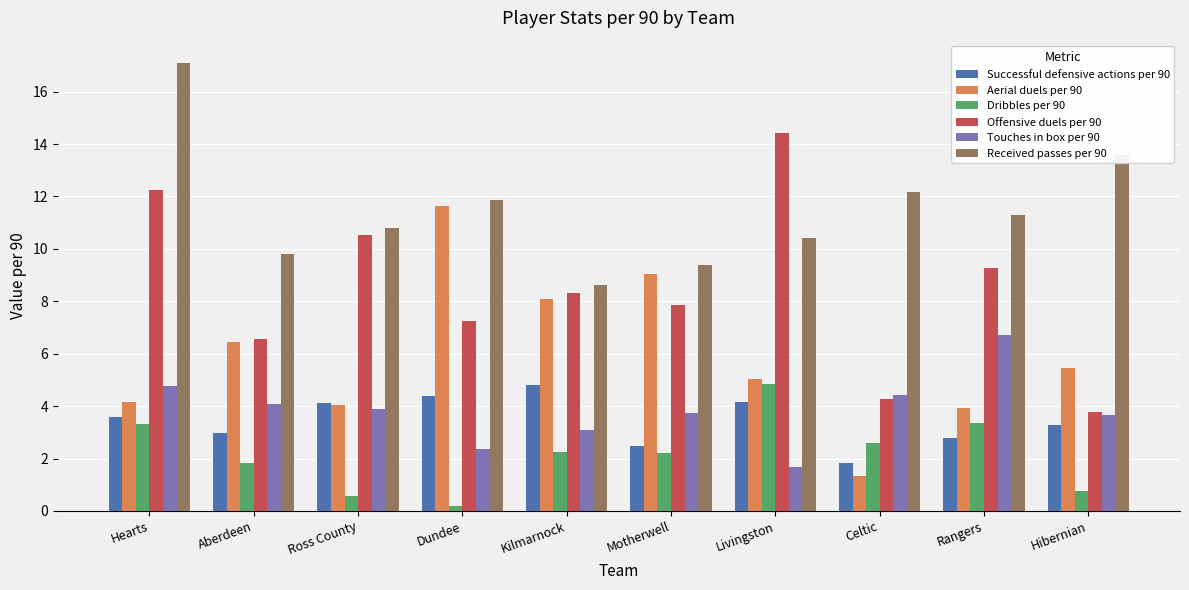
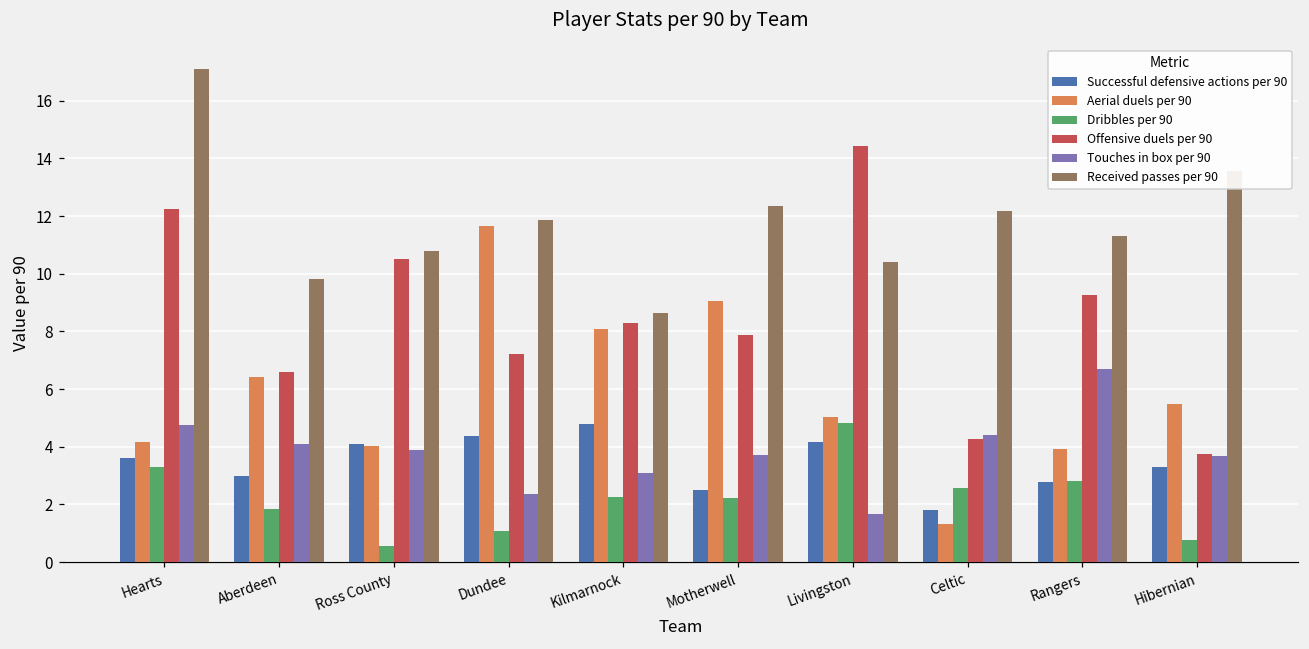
  {
    "Dribbles per 90": {
      "Hearts": 3.3,
      "Aberdeen": 1.8,
      "Ross County": 0.6,
-     "Dundee": 0.2,
+     "Dundee": 1.1,
      "Kilmarnock": 2.3,
      "Motherwell": 2.2,
      "Livingston": 4.8,
      "Celtic": 2.6,
-     "Rangers": 3.3,
+     "Rangers": 2.8,
      "Hibernian": 0.8
    },
    "Received passes per 90": {
      "Hearts": 17.1,
      "Aberdeen": 9.8,
      "Ross County": 10.8,
      "Dundee": 11.9,
      "Kilmarnock": 8.6,
-     "Motherwell": 9.4,
+     "Motherwell": 12.4,
      "Livingston": 10.4,
      "Celtic": 12.2,
      "Rangers": 11.3
    }
  }
